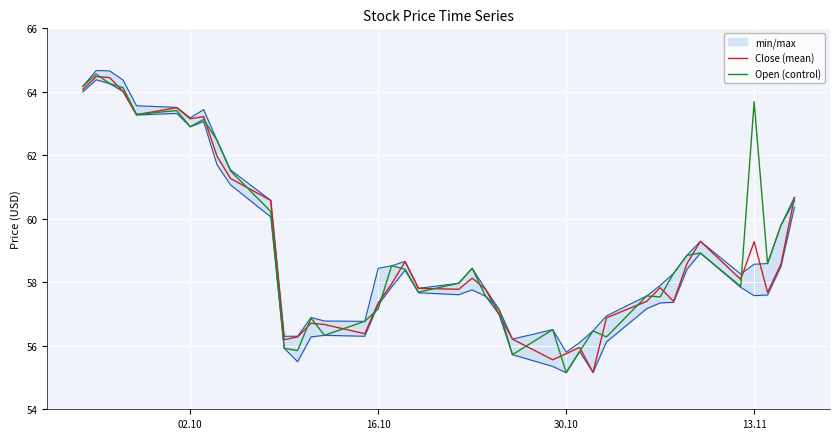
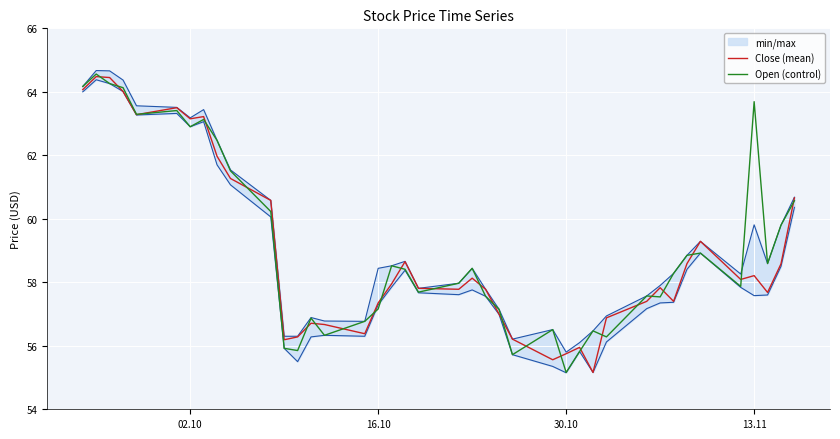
  {
    "min/max": {
      "16.10": 58.4,
-     "13.11": 58.6
+     "13.11": 59.8
    },
    "Close (mean)": {
-     "13.11": 59.3
+     "13.11": 58.2
    },
    "Open (control)": {
      "16.10": 57.2,
      "13.11": 63.7
    }
  }
